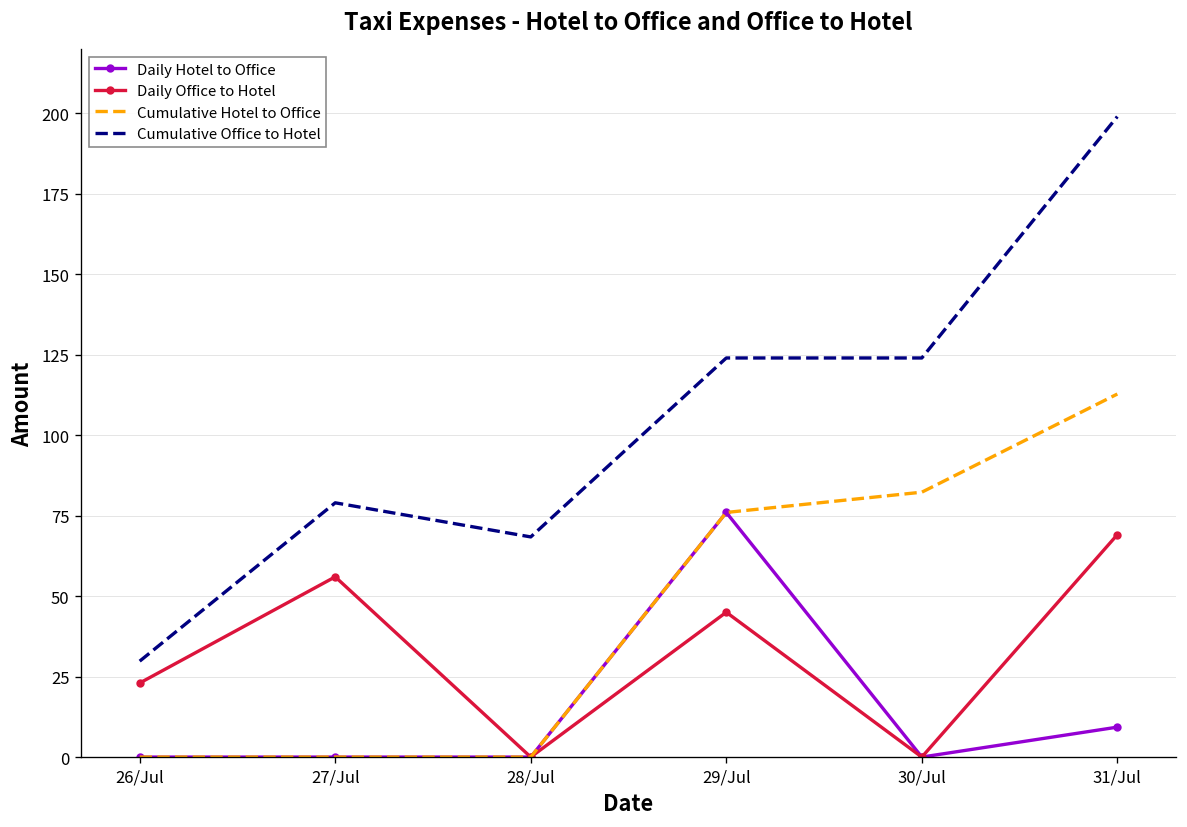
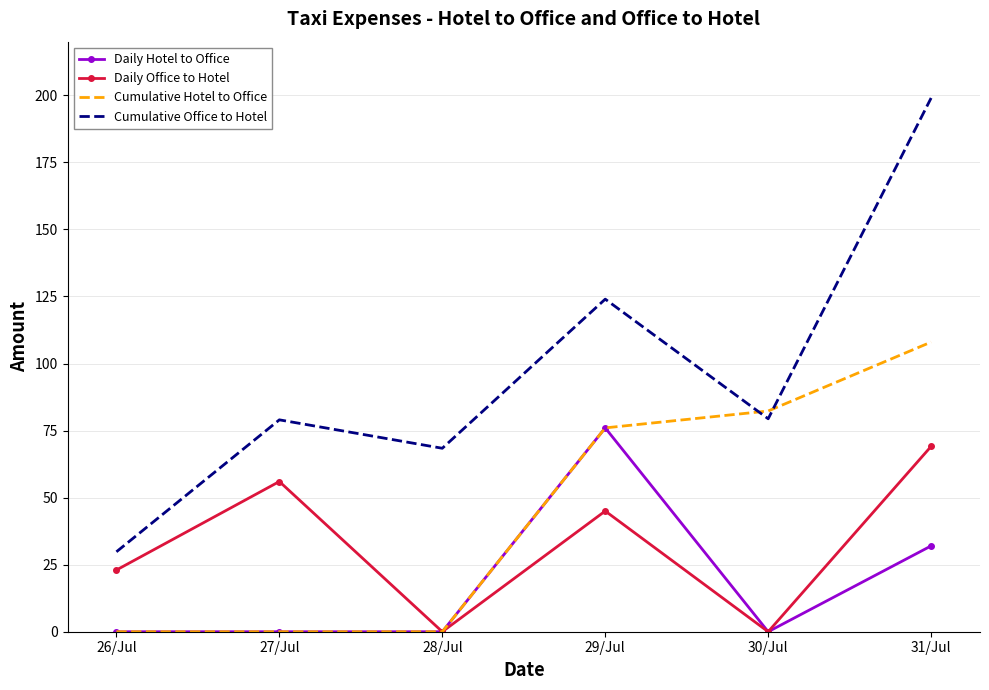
  {
    "Daily Hotel to Office": {
-     "31/Jul": 9
+     "31/Jul": 32
    },
    "Daily Office to Hotel": {
      "26/Jul": 23,
      "27/Jul": 56,
      "29/Jul": 45,
      "31/Jul": 69
    },
    "Cumulative Hotel to Office": {
      "30/Jul": 82,
-     "31/Jul": 113
+     "31/Jul": 108
    },
    "Cumulative Office to Hotel": {
      "26/Jul": 30,
      "27/Jul": 79,
      "28/Jul": 68,
      "29/Jul": 124,
-     "30/Jul": 124,
+     "30/Jul": 79,
      "31/Jul": 199
    }
  }
